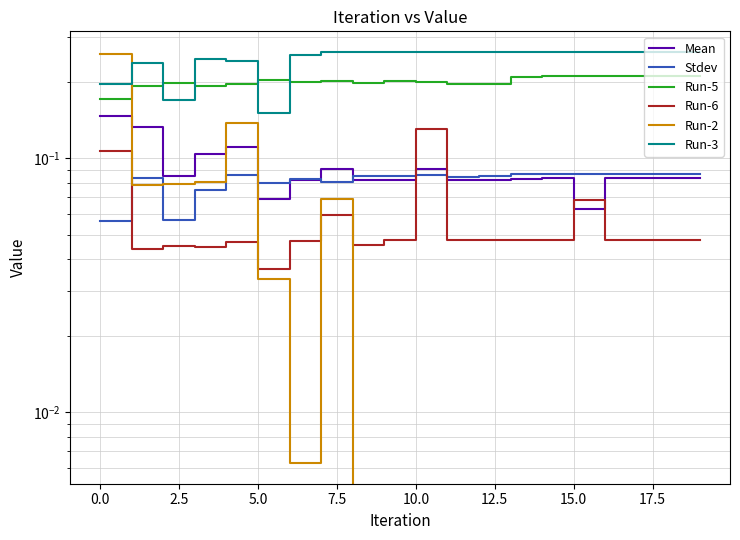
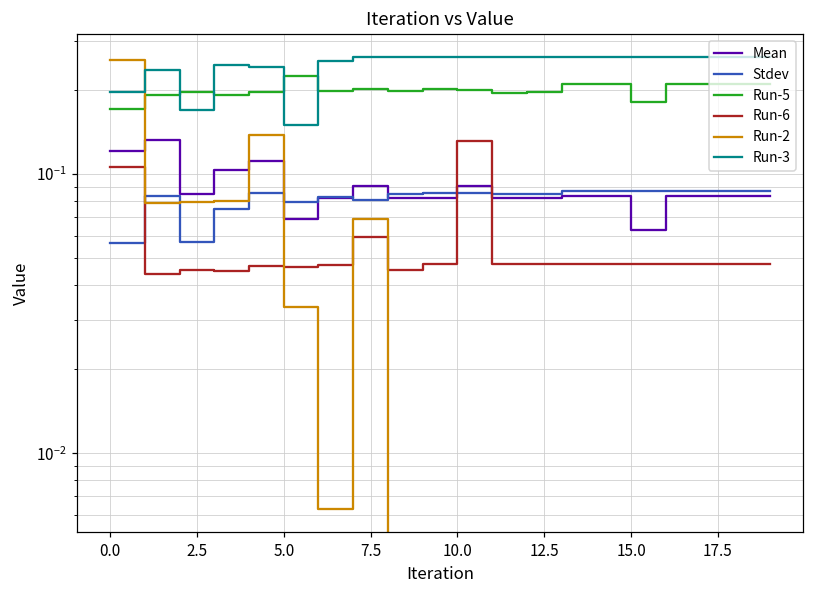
  {
    "Mean": {
-     "0.0": 0.15,
+     "0.0": 0.12,
      "5.0": 0.07,
      "10.0": 0.09,
      "15.0": 0.063
    },
    "Stdev": {
      "0.0": 0.057,
      "5.0": 0.080,
      "10.0": 0.086,
      "15.0": 0.087
    },
    "Run-5": {
      "0.0": 0.17,
-     "5.0": 0.20,
+     "5.0": 0.22,
      "10.0": 0.20,
-     "15.0": 0.21
+     "15.0": 0.18
    },
    "Run-6": {
      "0.0": 0.106,
-     "5.0": 0.037,
+     "5.0": 0.046,
      "10.0": 0.13,
-     "15.0": 0.068
+     "15.0": 0.048
    },
    "Run-2": {
      "0.0": 0.26,
      "5.0": 0.033
    },
    "Run-3": {
      "0.0": 0.20,
      "5.0": 0.15,
      "10.0": 0.26,
      "15.0": 0.26
    }
  }
